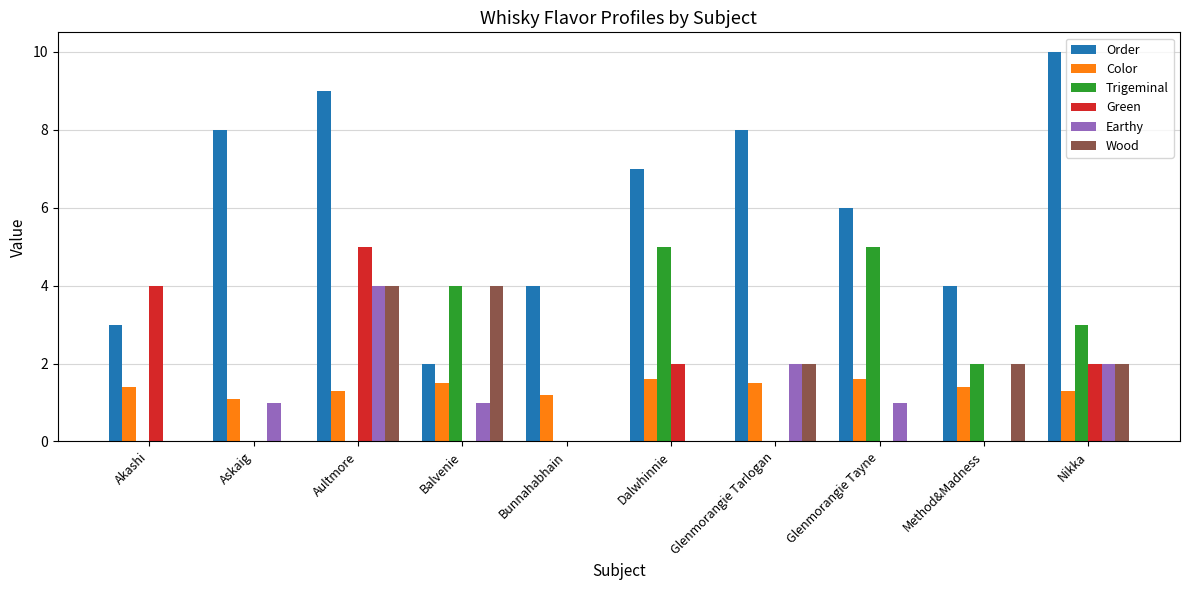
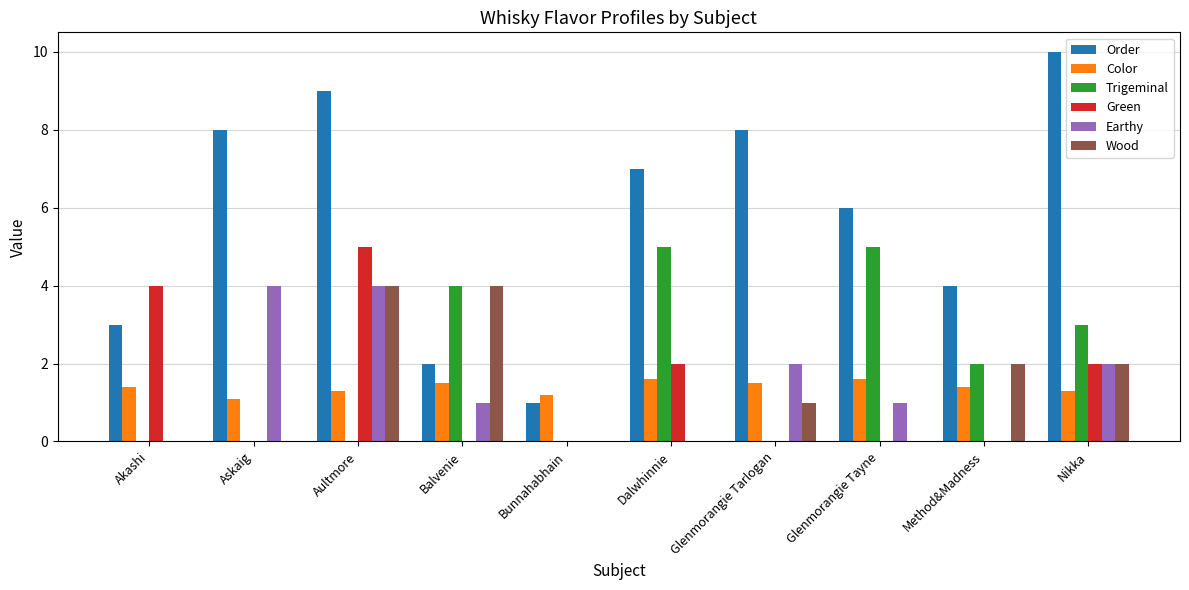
  {
    "Order": {
      "Akashi": 3,
      "Askaig": 8,
      "Aultmore": 9,
      "Balvenie": 2,
-     "Bunnahabhain": 4,
+     "Bunnahabhain": 1,
      "Dalwhinnie": 7,
      "Glenmorangie Tarlogan": 8,
      "Glenmorangie Tayne": 6,
      "Method&Madness": 4,
      "Nikka": 10
    },
    "Color": {
      "Akashi": 1.4,
      "Askaig": 1.1,
      "Aultmore": 1.3,
      "Balvenie": 1.5,
      "Bunnahabhain": 1.2,
      "Dalwhinnie": 1.6,
      "Glenmorangie Tarlogan": 1.5,
      "Glenmorangie Tayne": 1.6,
      "Method&Madness": 1.4,
      "Nikka": 1.3
    },
    "Trigeminal": {
      "Akashi": 0,
      "Askaig": 0,
      "Aultmore": 0,
      "Balvenie": 4,
      "Bunnahabhain": 0,
      "Dalwhinnie": 5,
      "Glenmorangie Tarlogan": 0,
      "Glenmorangie Tayne": 5,
      "Method&Madness": 2,
      "Nikka": 3
    },
    "Green": {
      "Akashi": 4,
      "Askaig": 0,
      "Aultmore": 5,
      "Balvenie": 0,
      "Bunnahabhain": 0,
      "Dalwhinnie": 2,
      "Glenmorangie Tarlogan": 0,
      "Glenmorangie Tayne": 0,
      "Method&Madness": 0,
      "Nikka": 2
    },
    "Earthy": {
      "Akashi": 0,
-     "Askaig": 1,
+     "Askaig": 4,
      "Aultmore": 4,
      "Balvenie": 1,
      "Bunnahabhain": 0,
      "Dalwhinnie": 0,
      "Glenmorangie Tarlogan": 2,
      "Glenmorangie Tayne": 1,
      "Method&Madness": 0,
      "Nikka": 2
    },
    "Wood": {
      "Akashi": 0,
      "Askaig": 0,
      "Aultmore": 4,
      "Balvenie": 4,
      "Bunnahabhain": 0,
      "Dalwhinnie": 0,
-     "Glenmorangie Tarlogan": 2,
+     "Glenmorangie Tarlogan": 1,
      "Glenmorangie Tayne": 0,
      "Method&Madness": 2,
      "Nikka": 2
    }
  }
